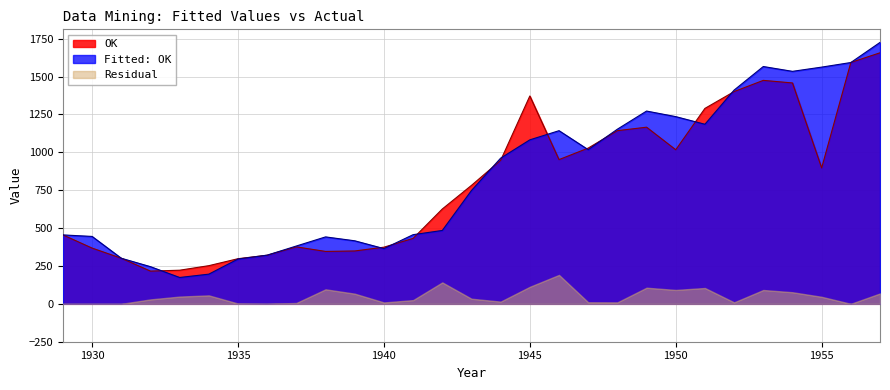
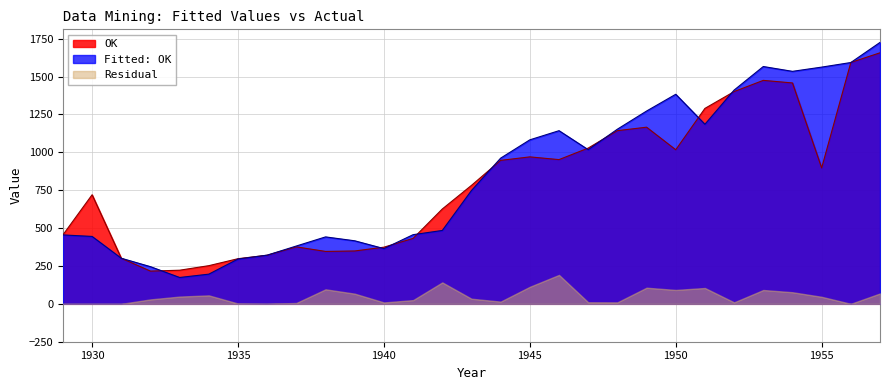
  {
    "OK": {
-     "1930": 370,
-     "1945": 1370,
+     "1930": 720,
+     "1945": 970,
      "1950": 1020,
      "1955": 900
    },
    "Fitted: OK": {
      "1930": 450,
      "1945": 1080,
-     "1950": 1240,
+     "1950": 1380,
      "1955": 1560
    },
    "Residual": {
      "1930": 0,
      "1945": 110,
      "1950": 90,
      "1955": 50
    }
  }
